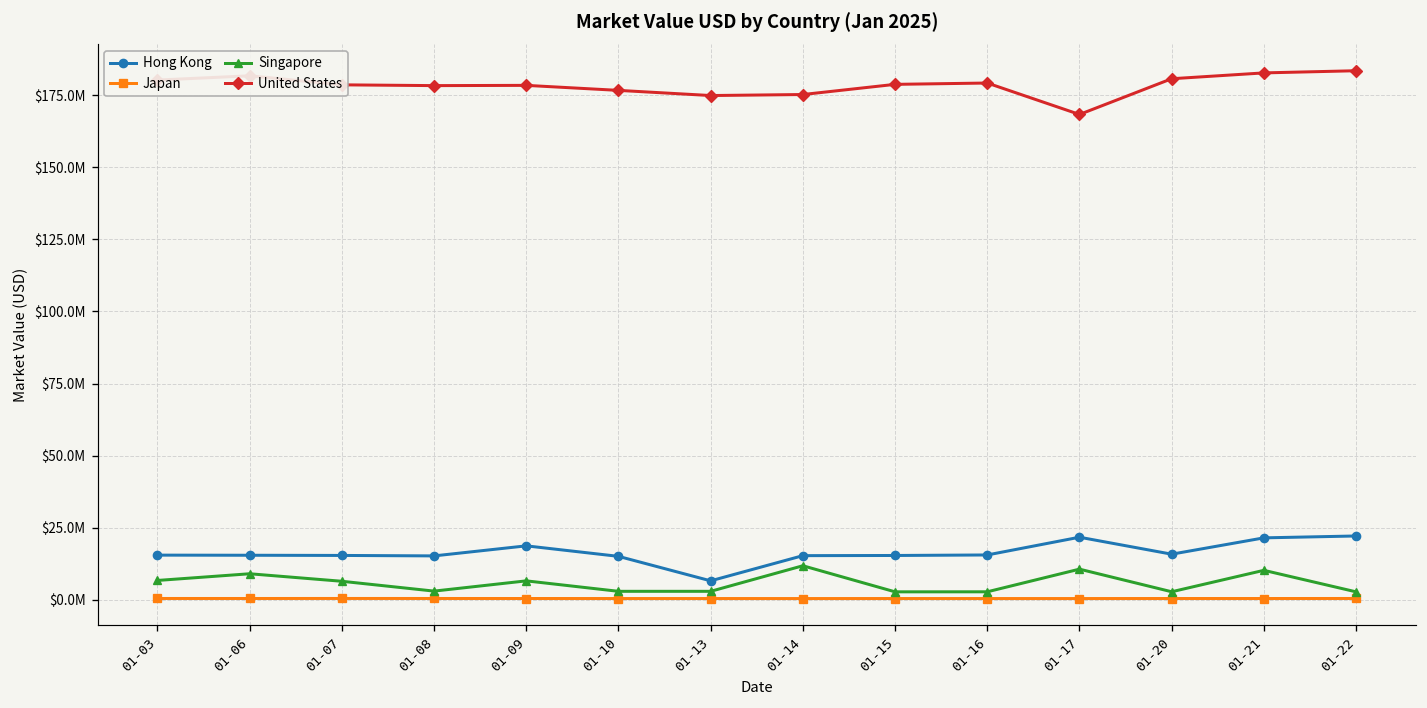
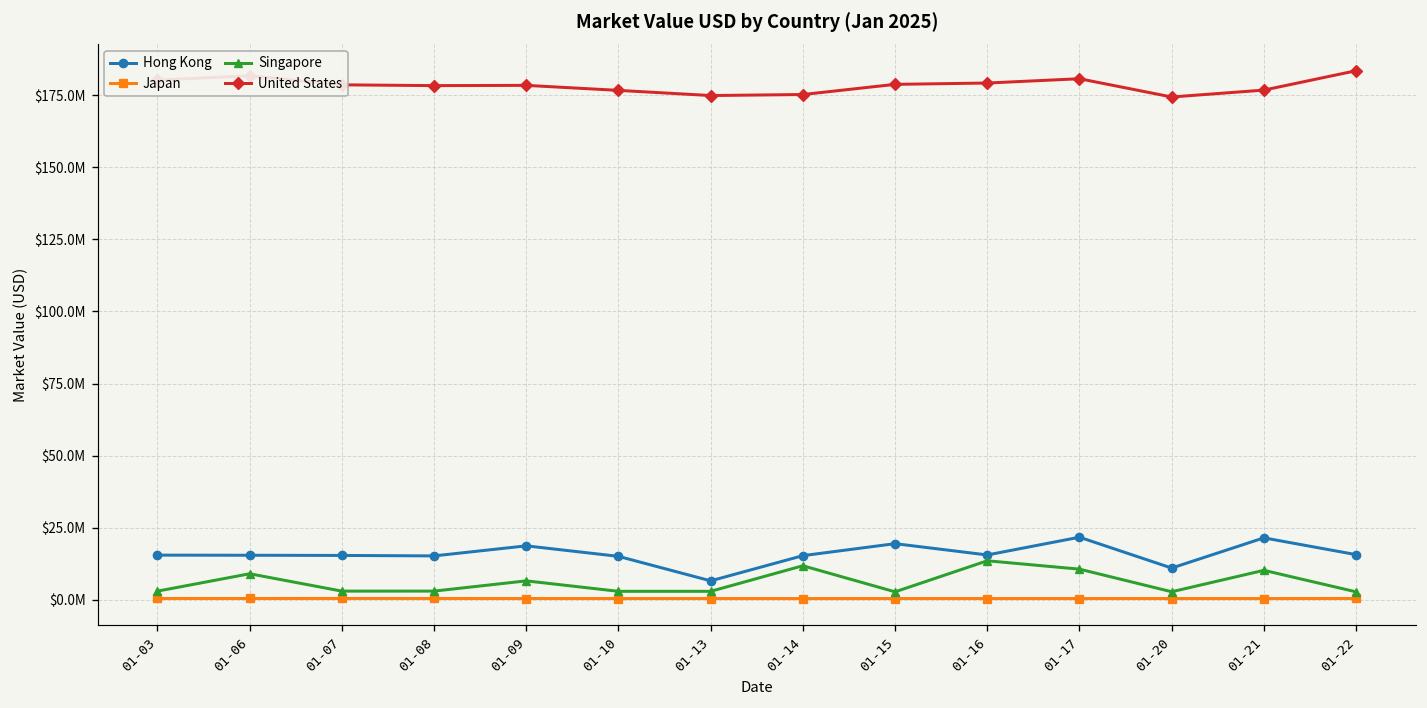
  {
    "Hong Kong": {
      "01-03": "$16000000",
      "01-06": "$15000000",
      "01-07": "$15000000",
      "01-08": "$15000000",
      "01-09": "$19000000",
      "01-10": "$15000000",
      "01-13": "$7000000",
      "01-14": "$15000000",
-     "01-15": "$15000000",
+     "01-15": "$19000000",
      "01-16": "$16000000",
      "01-17": "$22000000",
-     "01-20": "$16000000",
+     "01-20": "$11000000",
      "01-21": "$21000000",
-     "01-22": "$22000000"
+     "01-22": "$16000000"
    },
    "Japan": {
      "01-03": "$0",
      "01-06": "$0",
      "01-07": "$0",
      "01-08": "$0",
      "01-09": "$0",
      "01-10": "$0",
      "01-13": "$0",
      "01-14": "$0",
      "01-15": "$0",
      "01-16": "$0",
      "01-17": "$0",
      "01-20": "$0",
      "01-21": "$0",
      "01-22": "$0"
    },
    "Singapore": {
-     "01-03": "$7000000",
+     "01-03": "$3000000",
      "01-06": "$9000000",
-     "01-07": "$6000000",
+     "01-07": "$3000000",
      "01-08": "$3000000",
      "01-09": "$7000000",
      "01-10": "$3000000",
      "01-13": "$3000000",
      "01-14": "$12000000",
      "01-15": "$3000000",
-     "01-16": "$3000000",
+     "01-16": "$14000000",
      "01-17": "$11000000",
      "01-20": "$3000000",
      "01-21": "$10000000",
      "01-22": "$3000000"
    },
    "United States": {
      "01-08": "$178000000",
      "01-09": "$178000000",
      "01-10": "$177000000",
      "01-13": "$175000000",
      "01-14": "$175000000",
      "01-15": "$179000000",
      "01-16": "$179000000",
-     "01-17": "$168000000",
-     "01-20": "$181000000",
-     "01-21": "$183000000",
+     "01-17": "$181000000",
+     "01-20": "$174000000",
+     "01-21": "$177000000",
      "01-22": "$183000000"
    }
  }
